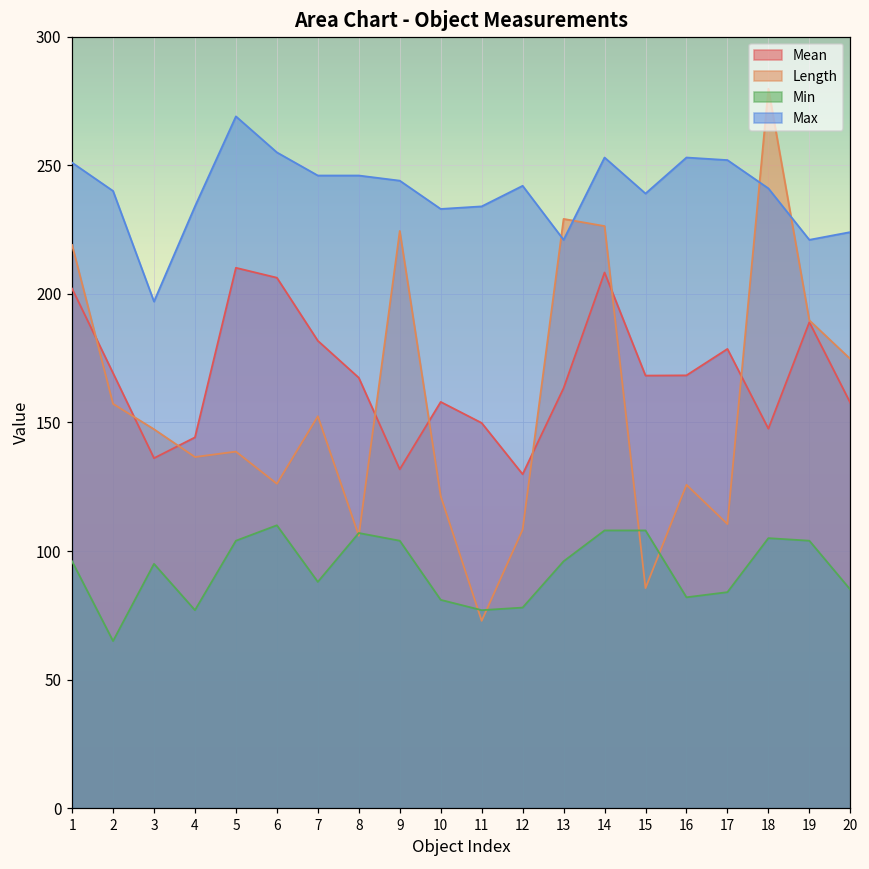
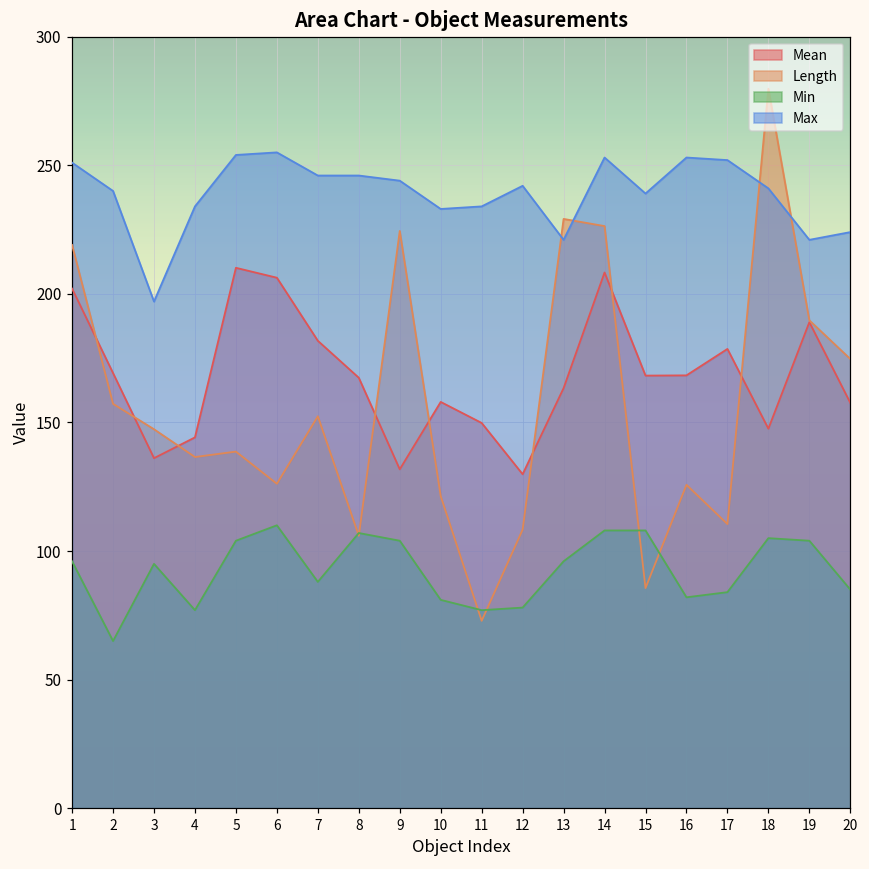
  {
    "Min": {
      "1": 96,
      "2": 65,
      "3": 95,
      "4": 77,
      "5": 104,
      "6": 110,
      "7": 88,
      "9": 104,
      "10": 81,
      "11": 77,
      "12": 78,
      "13": 96,
      "14": 108,
      "15": 108,
      "16": 82,
      "17": 84,
      "18": 105,
      "19": 104,
      "20": 85
    },
    "Max": {
      "1": 251,
      "2": 240,
      "3": 197,
      "4": 234,
-     "5": 269,
+     "5": 254,
      "6": 255,
      "7": 246,
      "8": 246,
      "9": 244,
      "10": 233,
      "11": 234,
      "12": 242,
      "13": 221,
      "14": 253,
      "15": 239,
      "16": 253,
      "17": 252,
      "18": 241,
      "19": 221,
      "20": 224
    }
  }
